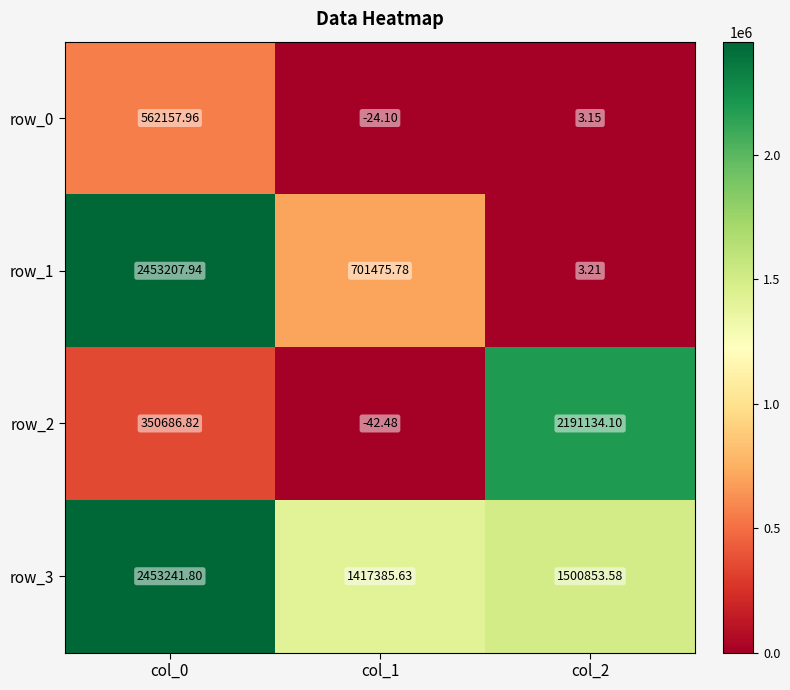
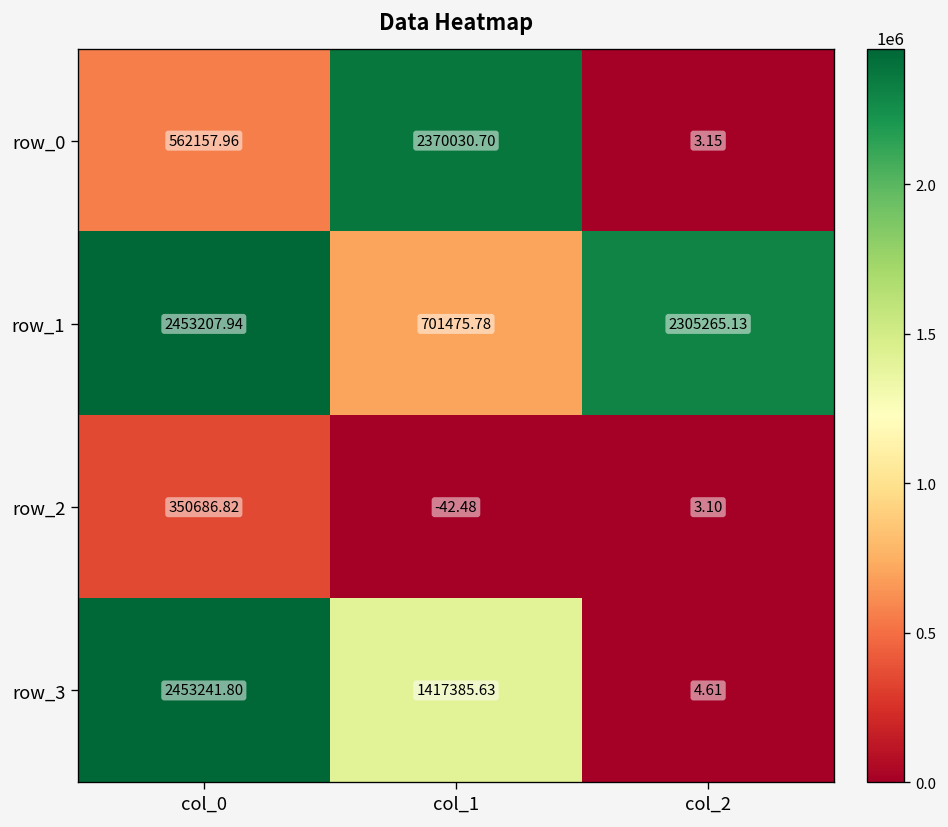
  {
    "row_0": {
-     "col_1": -24.10
+     "col_1": 2370030.70
    },
    "row_1": {
-     "col_2": 3.21
+     "col_2": 2305265.13
    },
    "row_2": {
-     "col_2": 2191134.10
+     "col_2": 3.10
    },
    "row_3": {
-     "col_2": 1500853.58
+     "col_2": 4.61
    }
  }
